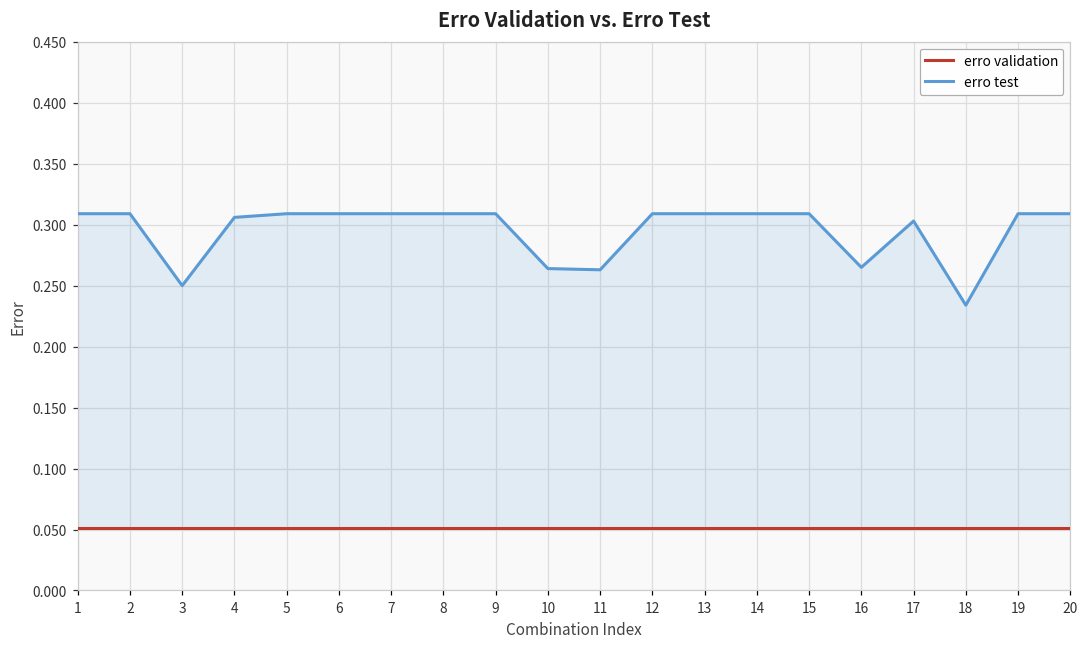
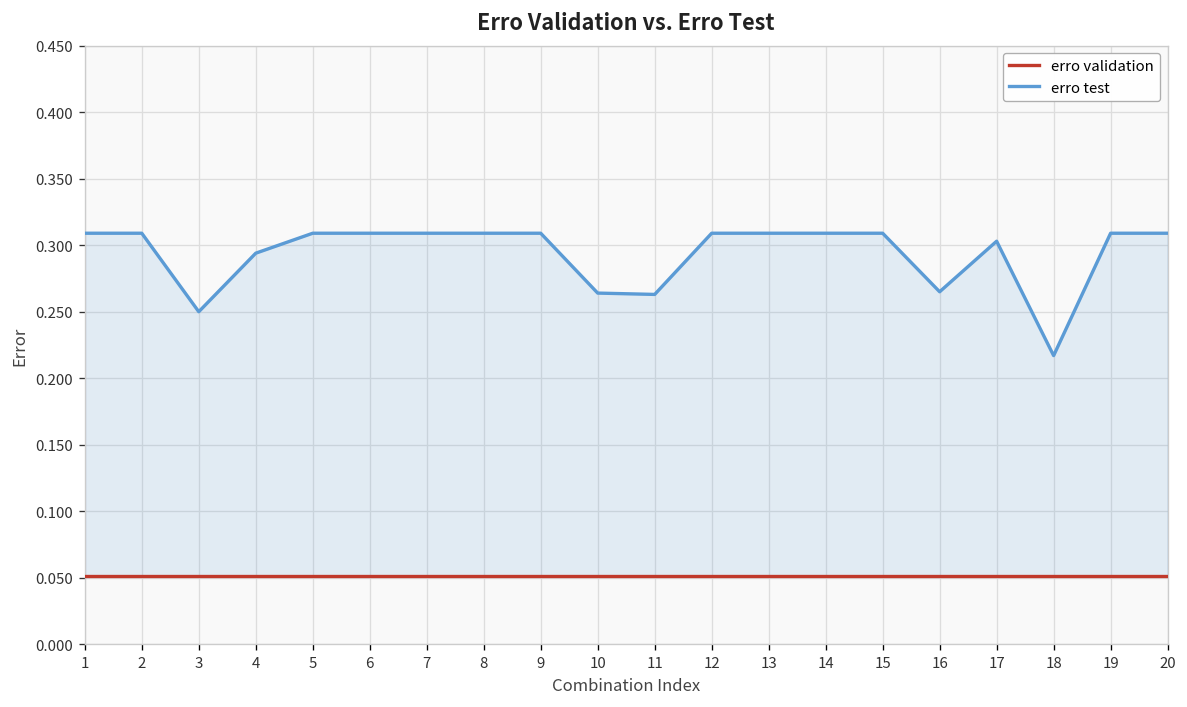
  {
    "erro validation": {
      "1": 0.051,
      "2": 0.051,
      "3": 0.051,
      "4": 0.051,
      "5": 0.051,
      "6": 0.051,
      "7": 0.051,
      "8": 0.051,
      "9": 0.051,
      "10": 0.051,
      "11": 0.051,
      "12": 0.051,
      "13": 0.051,
      "14": 0.051,
      "15": 0.051,
      "16": 0.051,
      "17": 0.051,
      "18": 0.051,
      "19": 0.051,
      "20": 0.051
    },
    "erro test": {
      "1": 0.309,
      "2": 0.309,
      "3": 0.250,
-     "4": 0.306,
+     "4": 0.294,
      "5": 0.309,
      "6": 0.309,
      "7": 0.309,
      "8": 0.309,
      "9": 0.309,
      "10": 0.264,
      "11": 0.263,
      "12": 0.309,
      "13": 0.309,
      "14": 0.309,
      "15": 0.309,
      "16": 0.265,
      "17": 0.303,
-     "18": 0.234,
+     "18": 0.217,
      "19": 0.309,
      "20": 0.309
    }
  }
